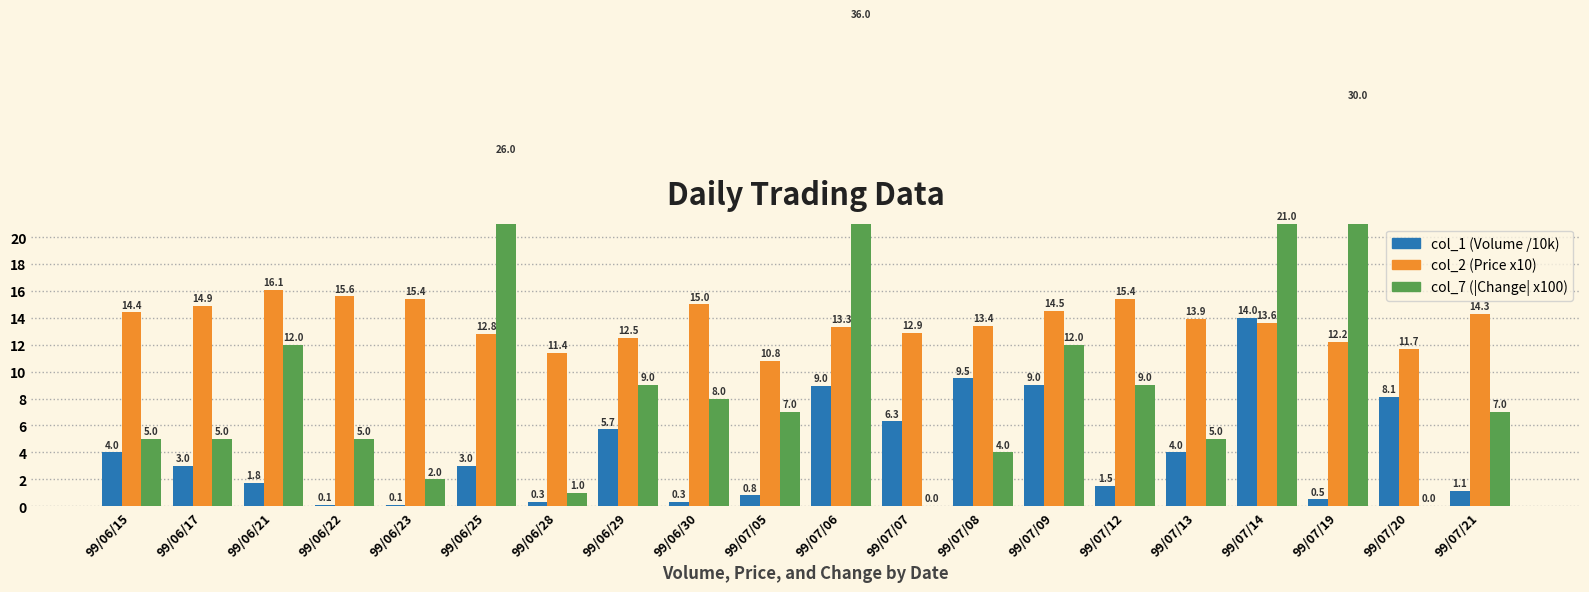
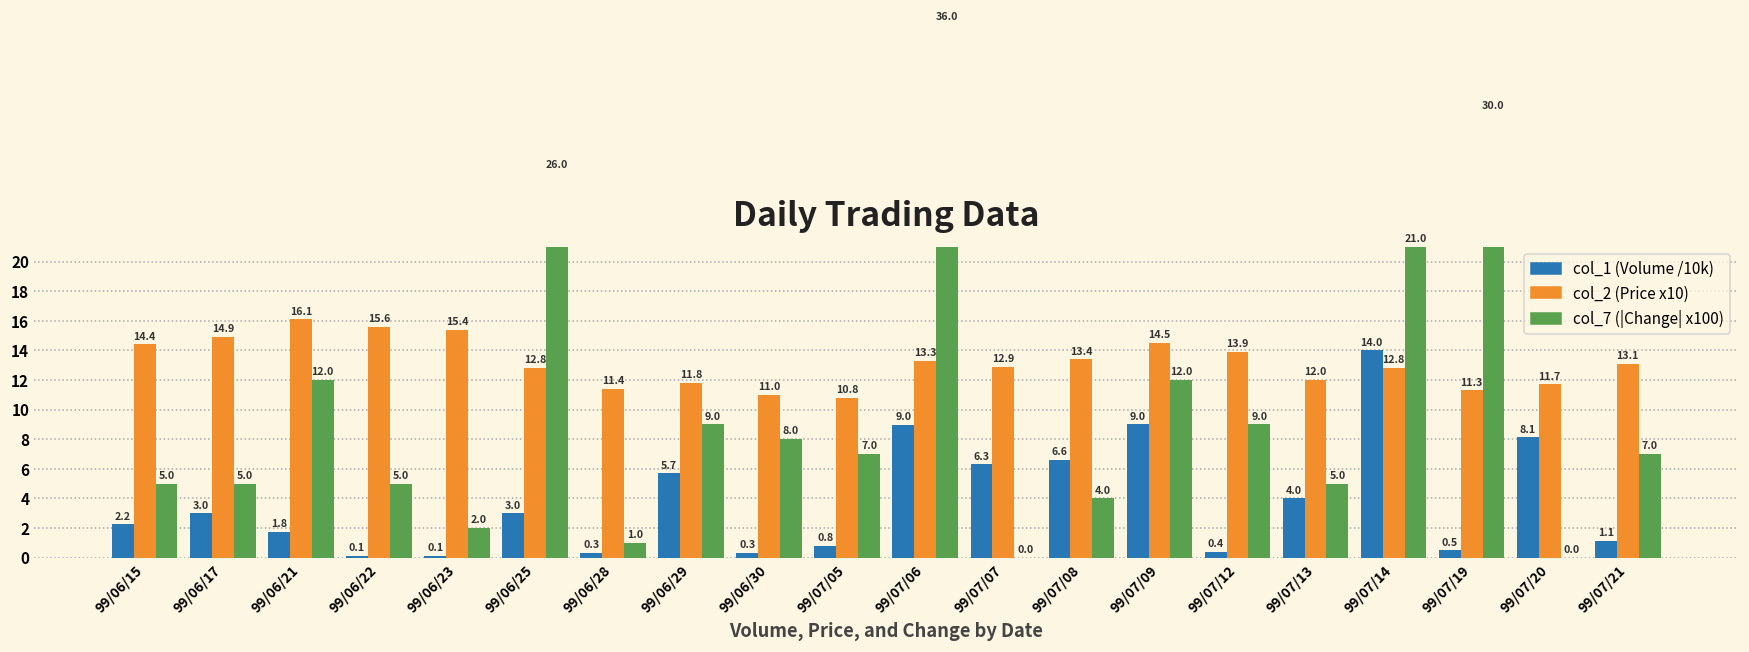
  {
    "col_1 (Volume /10k)": {
-     "99/06/15": 4.0,
+     "99/06/15": 2.2,
      "99/06/17": 3.0,
      "99/06/21": 1.8,
      "99/06/22": 0.1,
      "99/06/23": 0.1,
      "99/06/25": 3.0,
      "99/06/28": 0.3,
      "99/06/29": 5.7,
      "99/06/30": 0.3,
      "99/07/05": 0.8,
      "99/07/06": 9.0,
      "99/07/07": 6.3,
-     "99/07/08": 9.5,
+     "99/07/08": 6.6,
      "99/07/09": 9.0,
-     "99/07/12": 1.5,
+     "99/07/12": 0.4,
      "99/07/13": 4.0,
      "99/07/14": 14.0,
      "99/07/19": 0.5,
      "99/07/20": 8.1,
      "99/07/21": 1.1
    },
    "col_2 (Price x10)": {
      "99/06/15": 14.4,
      "99/06/17": 14.9,
      "99/06/21": 16.1,
      "99/06/22": 15.6,
      "99/06/23": 15.4,
      "99/06/25": 12.8,
      "99/06/28": 11.4,
-     "99/06/29": 12.5,
-     "99/06/30": 15.0,
+     "99/06/29": 11.8,
+     "99/06/30": 11.0,
      "99/07/05": 10.8,
      "99/07/06": 13.3,
      "99/07/07": 12.9,
      "99/07/08": 13.4,
      "99/07/09": 14.5,
-     "99/07/12": 15.4,
-     "99/07/13": 13.9,
-     "99/07/14": 13.6,
-     "99/07/19": 12.2,
+     "99/07/12": 13.9,
+     "99/07/13": 12.0,
+     "99/07/14": 12.8,
+     "99/07/19": 11.3,
      "99/07/20": 11.7,
-     "99/07/21": 14.3
+     "99/07/21": 13.1
    },
    "col_7 (|Change| x100)": {
      "99/06/15": 5.0,
      "99/06/17": 5.0,
      "99/06/21": 12.0,
      "99/06/22": 5.0,
      "99/06/23": 2.0,
      "99/06/28": 1.0,
      "99/06/29": 9.0,
      "99/06/30": 8.0,
      "99/07/05": 7.0,
      "99/07/07": 0.0,
      "99/07/08": 4.0,
      "99/07/09": 12.0,
      "99/07/12": 9.0,
      "99/07/13": 5.0,
      "99/07/14": 21.0,
      "99/07/20": 0.0,
      "99/07/21": 7.0
    }
  }
